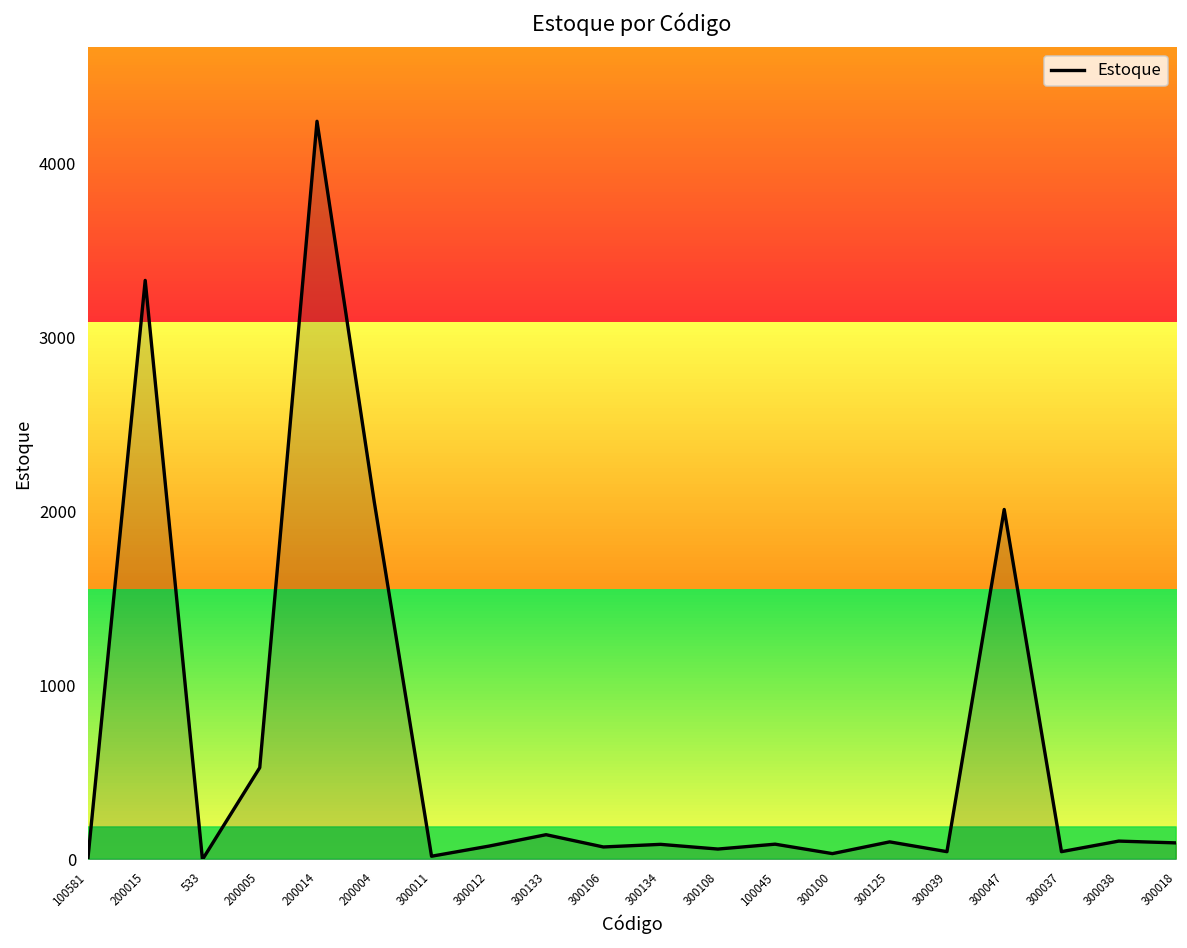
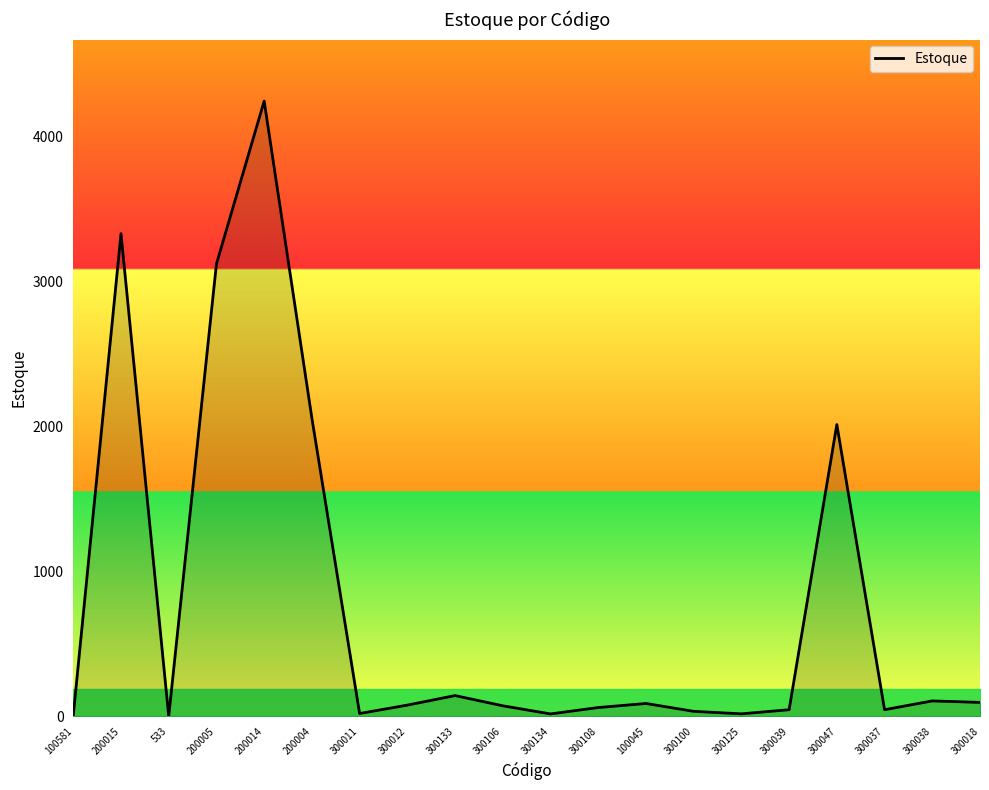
  {
    "Estoque": {
      "100581": 10,
      "200015": 3330,
      "533": 0,
-     "200005": 530,
+     "200005": 3120,
      "200014": 4240,
      "200004": 2060,
      "300011": 20,
      "300012": 80,
      "300133": 140,
      "300106": 70,
-     "300134": 90,
+     "300134": 20,
      "300108": 60,
      "100045": 90,
      "300100": 30,
-     "300125": 100,
+     "300125": 20,
      "300039": 50,
      "300047": 2010,
      "300037": 50,
      "300038": 110,
      "300018": 100
    }
  }
